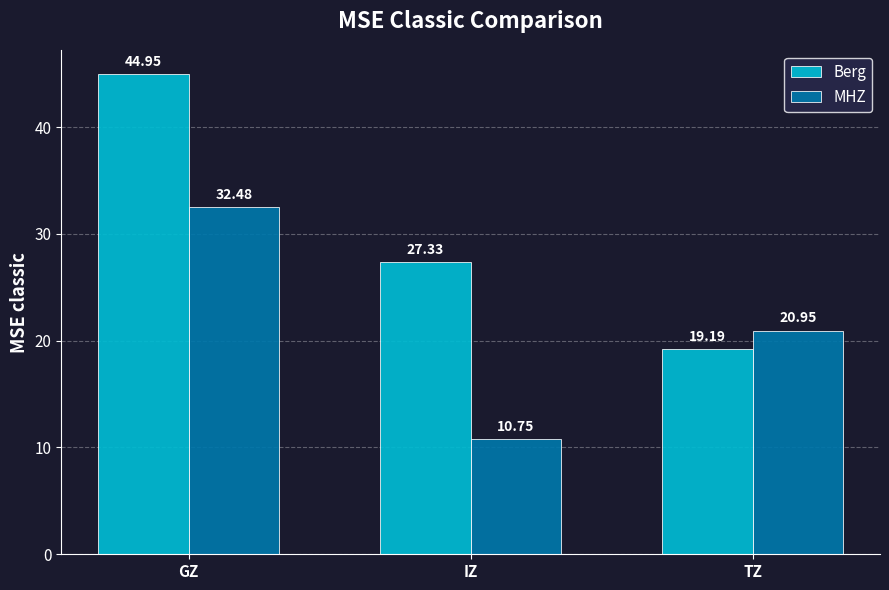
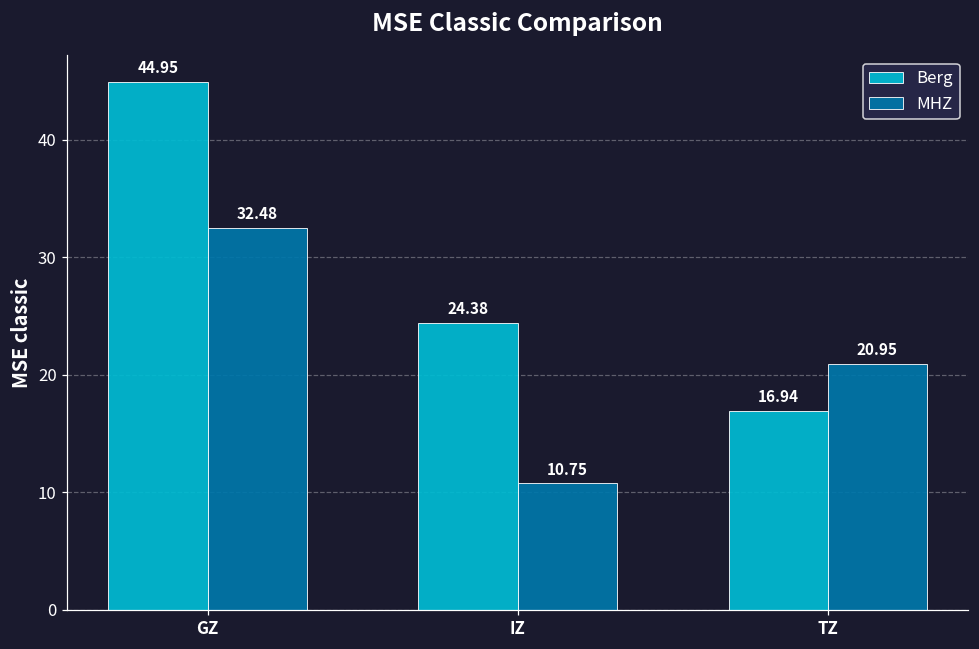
  {
    "Berg": {
      "GZ": 44.95,
-     "IZ": 27.33,
-     "TZ": 19.19
+     "IZ": 24.38,
+     "TZ": 16.94
    },
    "MHZ": {
      "GZ": 32.48,
      "IZ": 10.75,
      "TZ": 20.95
    }
  }
